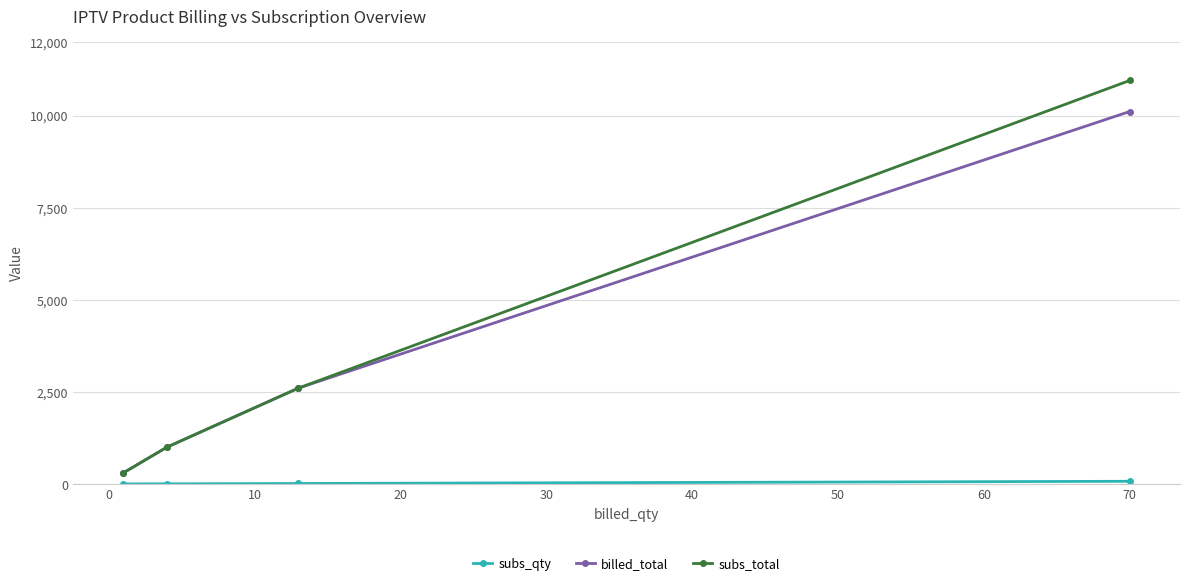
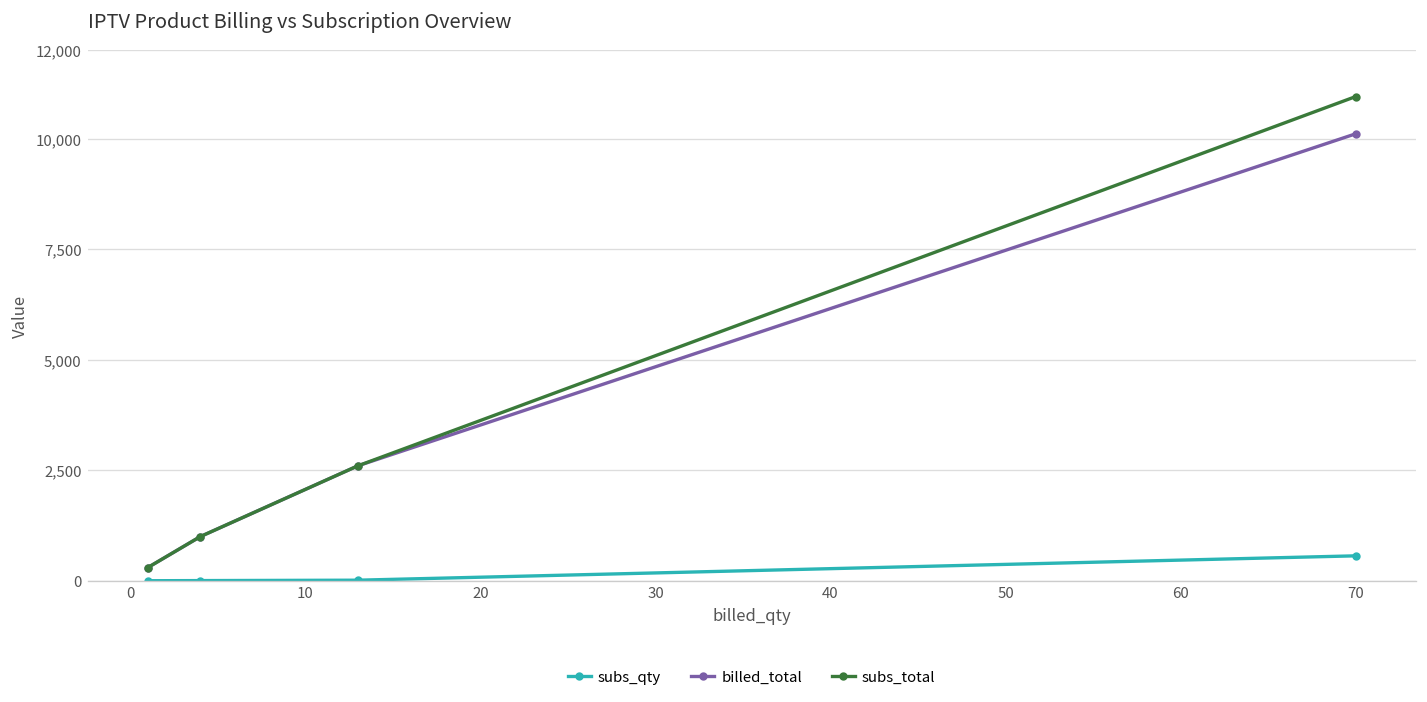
  {
    "subs_qty": {
-     "70": "100"
+     "70": "600"
    },
    "billed_total": {
      "70": "10,100"
    },
    "subs_total": {
      "70": "11,000"
    }
  }
